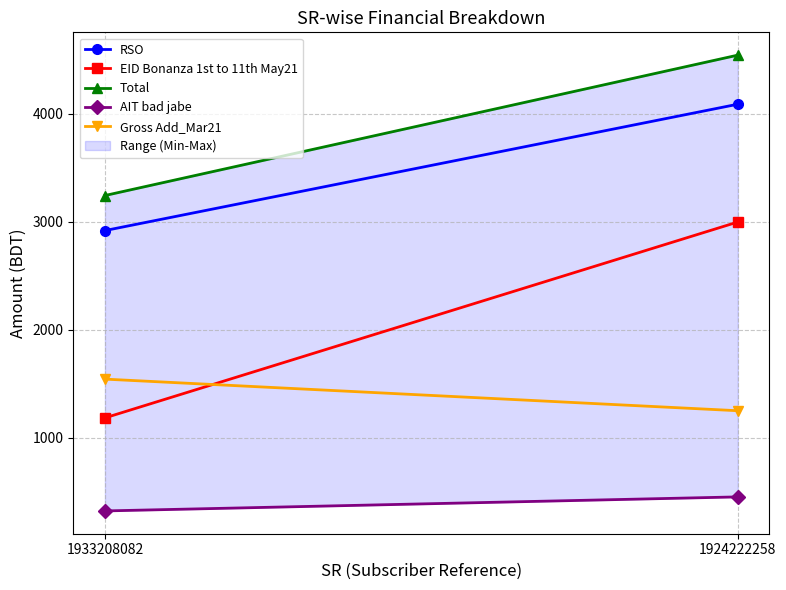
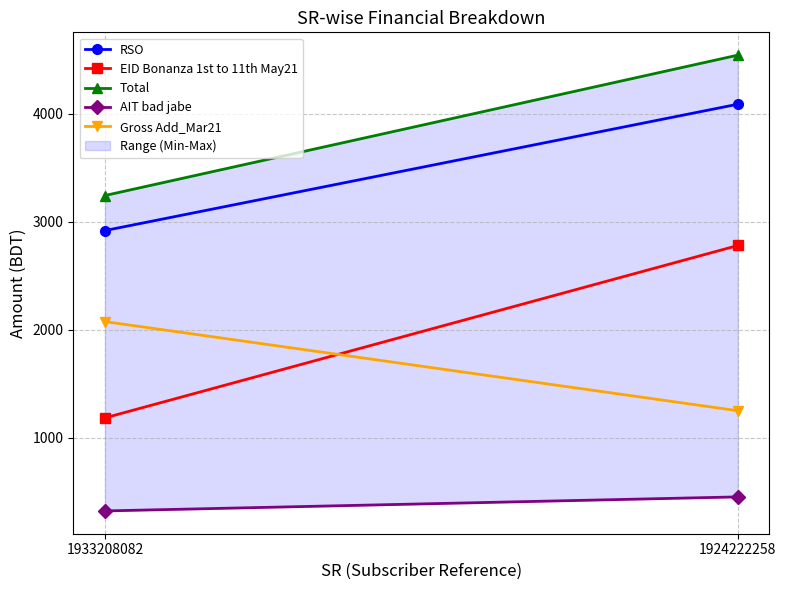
  {
    "EID Bonanza 1st to 11th May21": {
      "1933208082": 1190,
-     "1924222258": 3000
+     "1924222258": 2780
    },
    "AIT bad jabe": {
      "1933208082": 320,
      "1924222258": 450
    },
    "Gross Add_Mar21": {
-     "1933208082": 1550,
+     "1933208082": 2080,
      "1924222258": 1250
    }
  }
